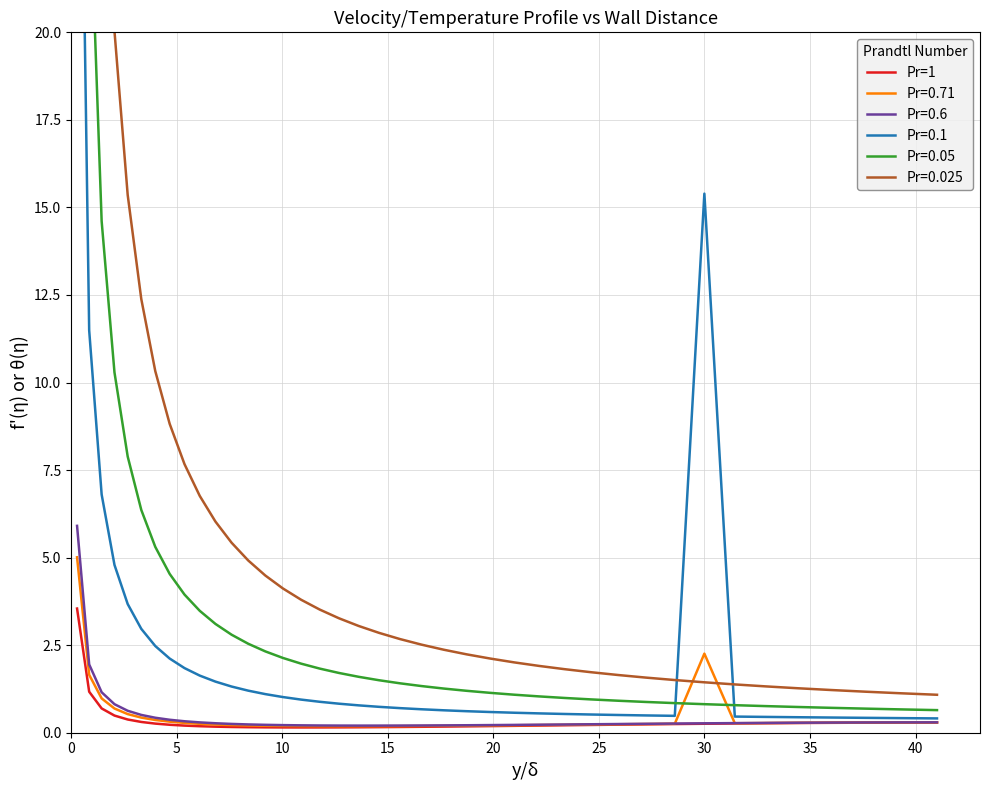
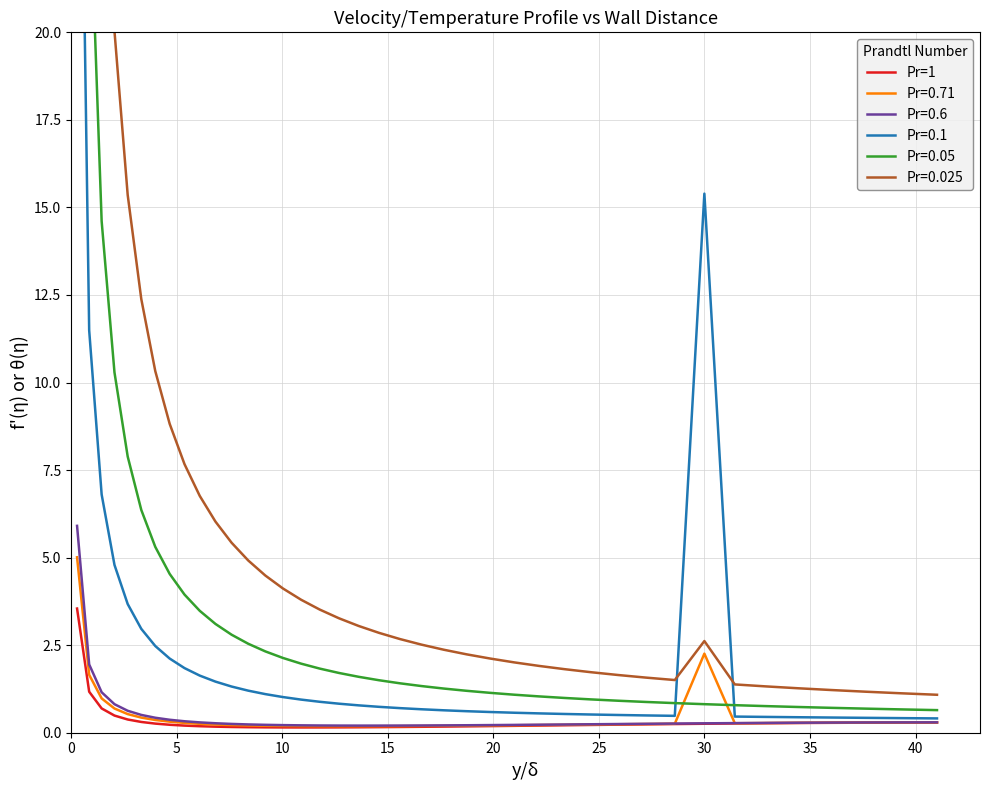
  {
    "Pr=0.71": {
      "30": 2.3
    },
    "Pr=0.1": {
      "30": 15.4
    },
    "Pr=0.05": {
      "30": 0.8
    },
    "Pr=0.025": {
-     "30": 1.4
+     "30": 2.6
    }
  }
